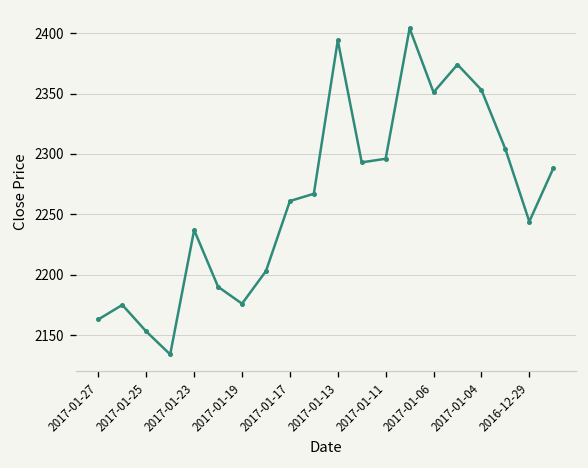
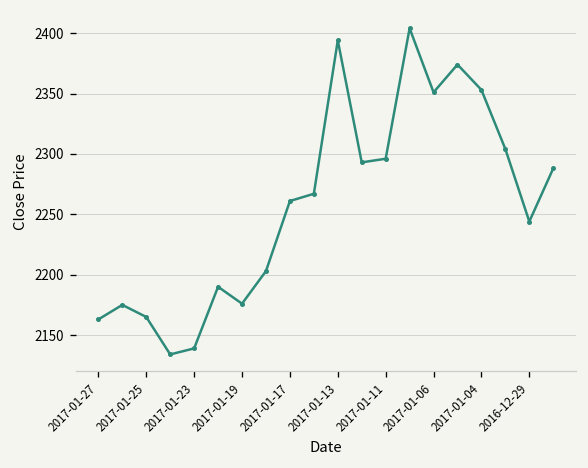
  {
    "2017-01-27": 2163,
-   "2017-01-25": 2153,
-   "2017-01-23": 2237,
+   "2017-01-25": 2165,
+   "2017-01-23": 2139,
    "2017-01-19": 2176,
    "2017-01-17": 2261,
    "2017-01-13": 2394,
    "2017-01-11": 2296,
    "2017-01-06": 2351,
    "2017-01-04": 2353,
    "2016-12-29": 2244
  }
